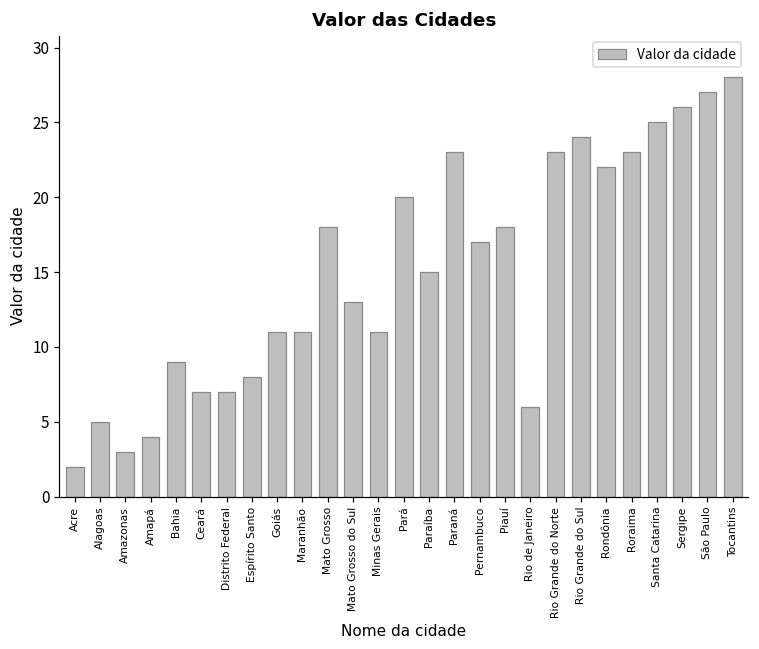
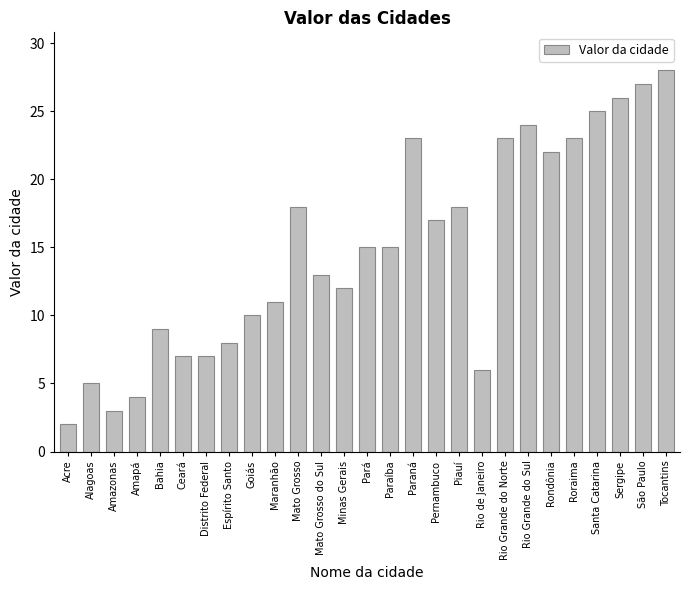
  {
    "Acre": 2,
    "Alagoas": 5,
    "Amazonas": 3,
    "Amapá": 4,
    "Bahia": 9,
    "Ceará": 7,
    "Distrito Federal": 7,
    "Espírito Santo": 8,
-   "Goiás": 11,
+   "Goiás": 10,
    "Maranhão": 11,
    "Mato Grosso": 18,
    "Mato Grosso do Sul": 13,
-   "Minas Gerais": 11,
-   "Pará": 20,
+   "Minas Gerais": 12,
+   "Pará": 15,
    "Paraíba": 15,
    "Paraná": 23,
    "Pernambuco": 17,
    "Piauí": 18,
    "Rio de Janeiro": 6,
    "Rio Grande do Norte": 23,
    "Rio Grande do Sul": 24,
    "Rondônia": 22,
    "Roraima": 23,
    "Santa Catarina": 25,
    "Sergipe": 26,
    "São Paulo": 27,
    "Tocantins": 28
  }
